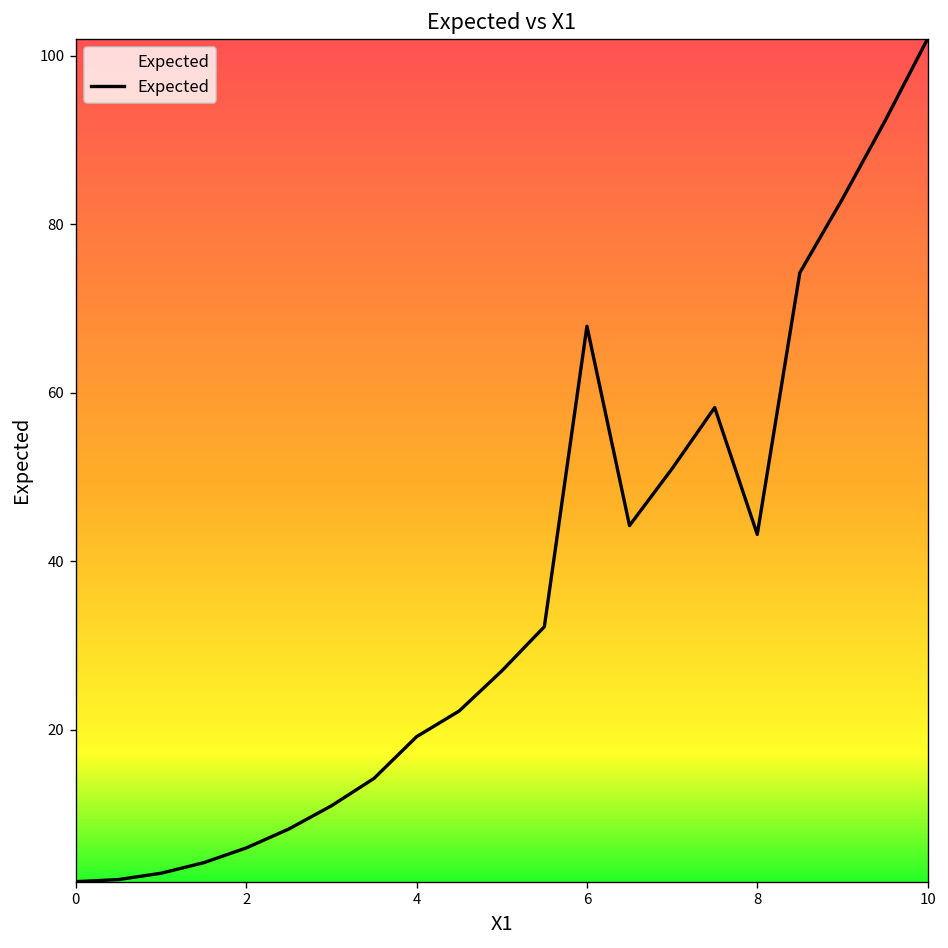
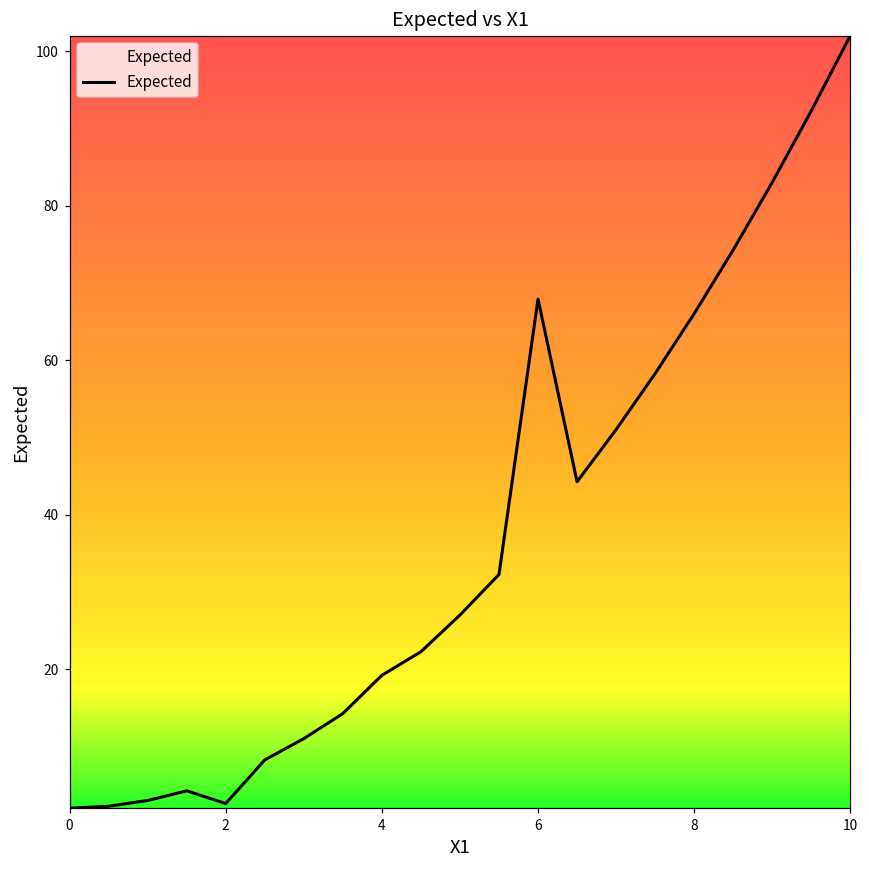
  {
    "0": 2,
-   "2": 6,
+   "2": 3,
    "4": 19,
    "6": 68,
-   "8": 43,
+   "8": 66,
    "10": 102
  }
